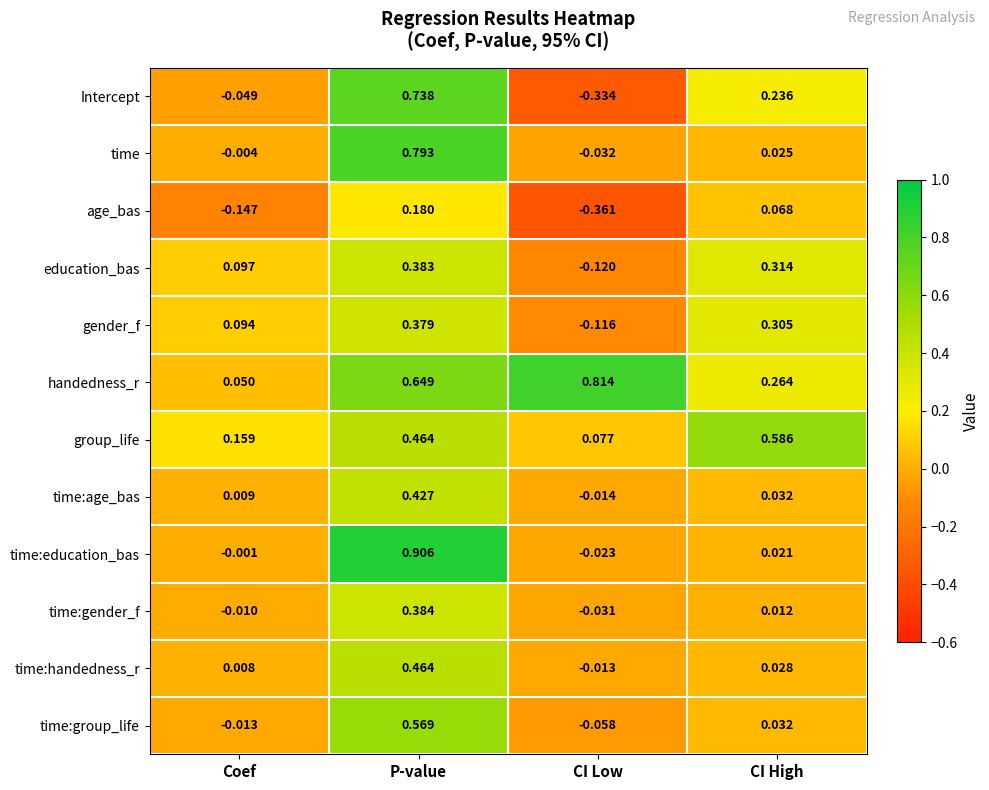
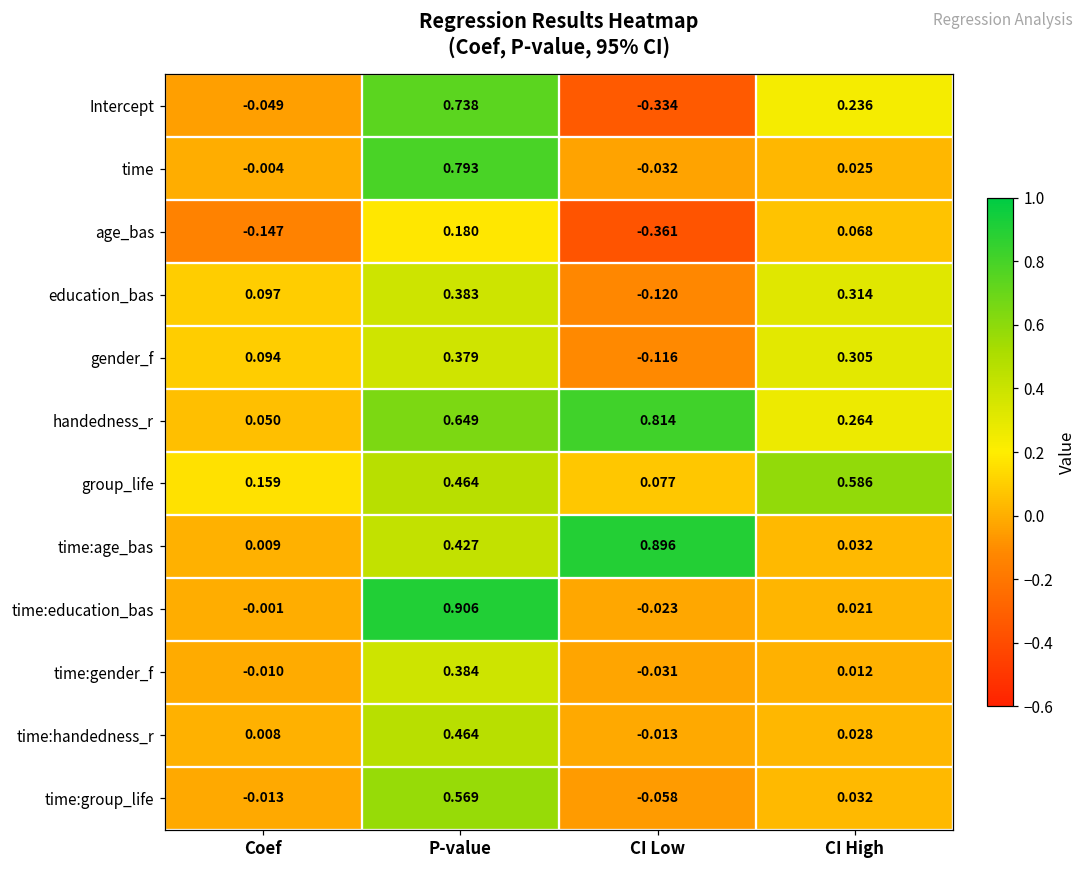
  {
    "Intercept": {
      "Coef": -0.049,
      "P-value": 0.738,
      "CI Low": -0.334,
      "CI High": 0.236
    },
    "time": {
      "Coef": -0.004,
      "P-value": 0.793,
      "CI Low": -0.032,
      "CI High": 0.025
    },
    "age_bas": {
      "Coef": -0.147,
      "P-value": 0.180,
      "CI Low": -0.361,
      "CI High": 0.068
    },
    "education_bas": {
      "Coef": 0.097,
      "P-value": 0.383,
      "CI Low": -0.120,
      "CI High": 0.314
    },
    "gender_f": {
      "Coef": 0.094,
      "P-value": 0.379,
      "CI Low": -0.116,
      "CI High": 0.305
    },
    "handedness_r": {
      "Coef": 0.050,
      "P-value": 0.649,
      "CI Low": 0.814,
      "CI High": 0.264
    },
    "group_life": {
      "Coef": 0.159,
      "P-value": 0.464,
      "CI Low": 0.077,
      "CI High": 0.586
    },
    "time:age_bas": {
      "Coef": 0.009,
      "P-value": 0.427,
-     "CI Low": -0.014,
+     "CI Low": 0.896,
      "CI High": 0.032
    },
    "time:education_bas": {
      "Coef": -0.001,
      "P-value": 0.906,
      "CI Low": -0.023,
      "CI High": 0.021
    },
    "time:gender_f": {
      "Coef": -0.010,
      "P-value": 0.384,
      "CI Low": -0.031,
      "CI High": 0.012
    },
    "time:handedness_r": {
      "Coef": 0.008,
      "P-value": 0.464,
      "CI Low": -0.013,
      "CI High": 0.028
    },
    "time:group_life": {
      "Coef": -0.013,
      "P-value": 0.569,
      "CI Low": -0.058,
      "CI High": 0.032
    }
  }
